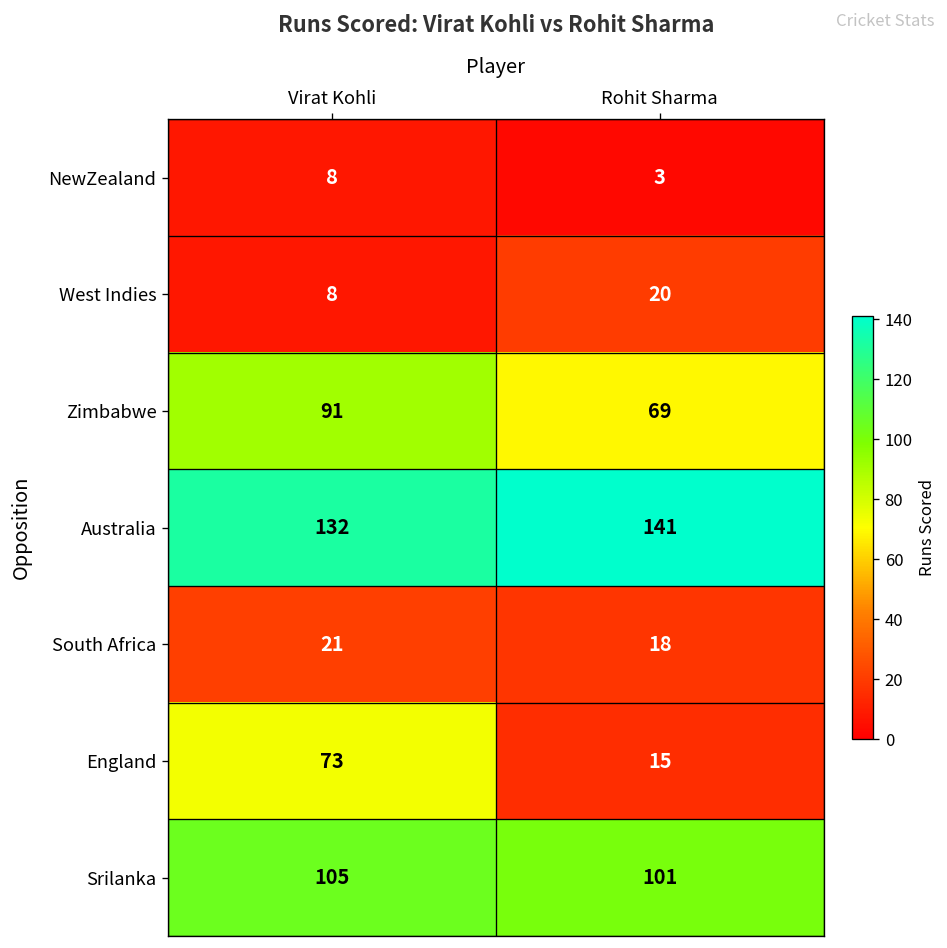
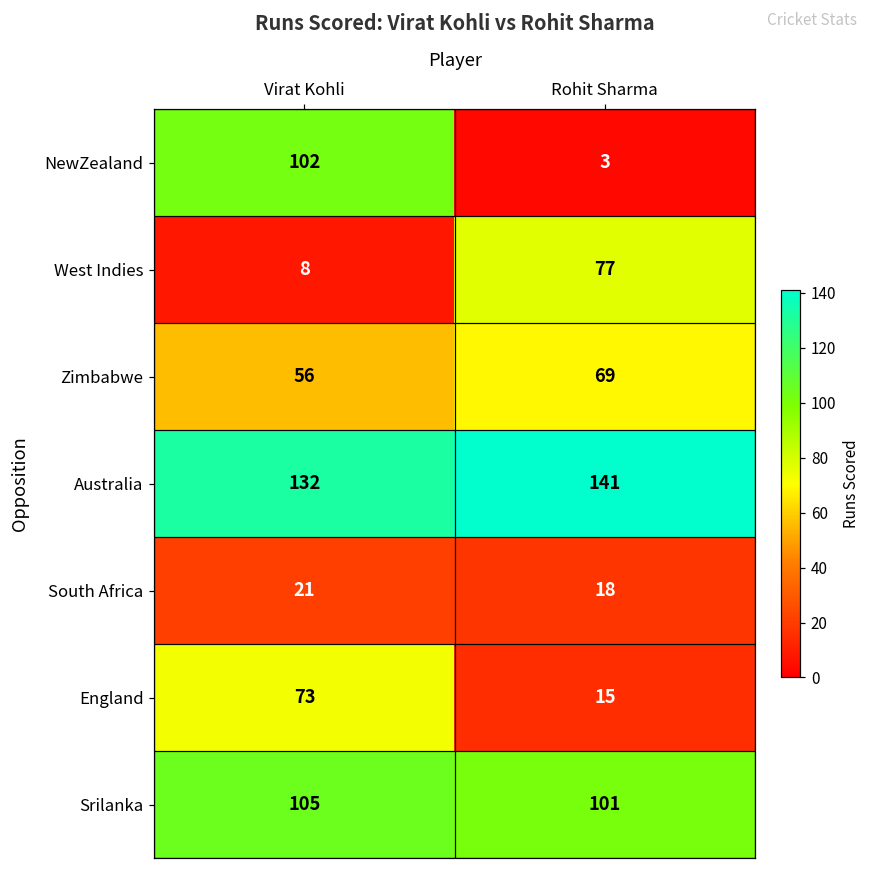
  {
    "NewZealand": {
-     "Virat Kohli": 8,
+     "Virat Kohli": 102,
      "Rohit Sharma": 3
    },
    "West Indies": {
      "Virat Kohli": 8,
-     "Rohit Sharma": 20
+     "Rohit Sharma": 77
    },
    "Zimbabwe": {
-     "Virat Kohli": 91,
+     "Virat Kohli": 56,
      "Rohit Sharma": 69
    },
    "Australia": {
      "Virat Kohli": 132,
      "Rohit Sharma": 141
    },
    "South Africa": {
      "Virat Kohli": 21,
      "Rohit Sharma": 18
    },
    "England": {
      "Virat Kohli": 73,
      "Rohit Sharma": 15
    },
    "Srilanka": {
      "Virat Kohli": 105,
      "Rohit Sharma": 101
    }
  }
